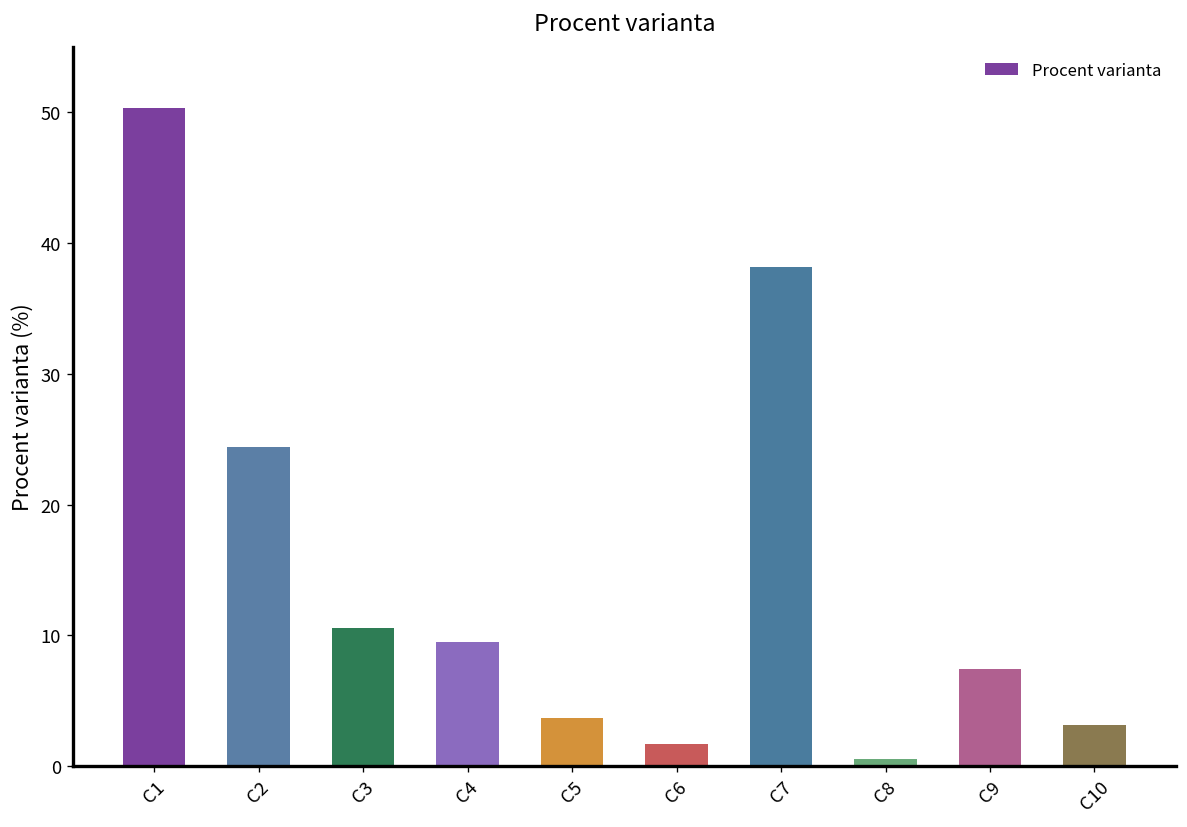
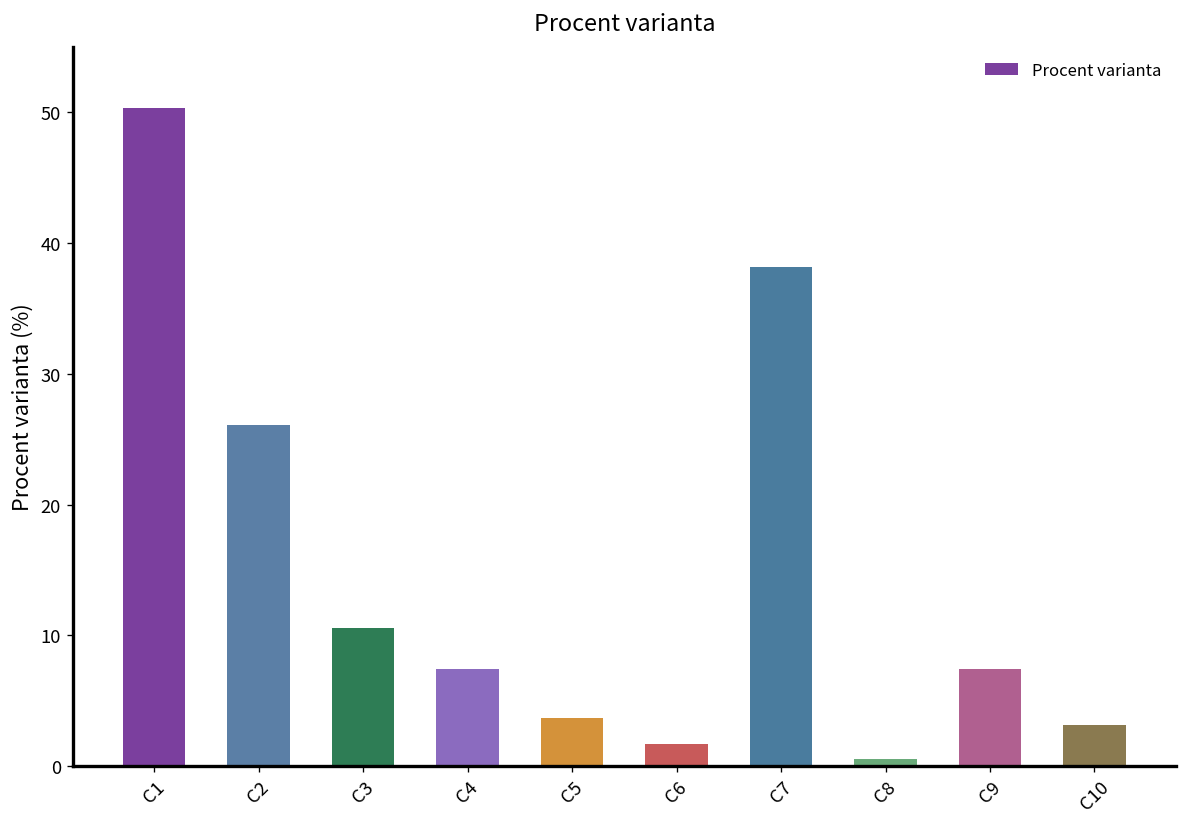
  {
    "C1": 50.3,
-   "C2": 24.4,
+   "C2": 26.1,
    "C3": 10.6,
-   "C4": 9.5,
+   "C4": 7.4,
    "C5": 3.7,
    "C6": 1.7,
    "C7": 38.2,
    "C8": 0.5,
    "C9": 7.4,
    "C10": 3.2
  }
